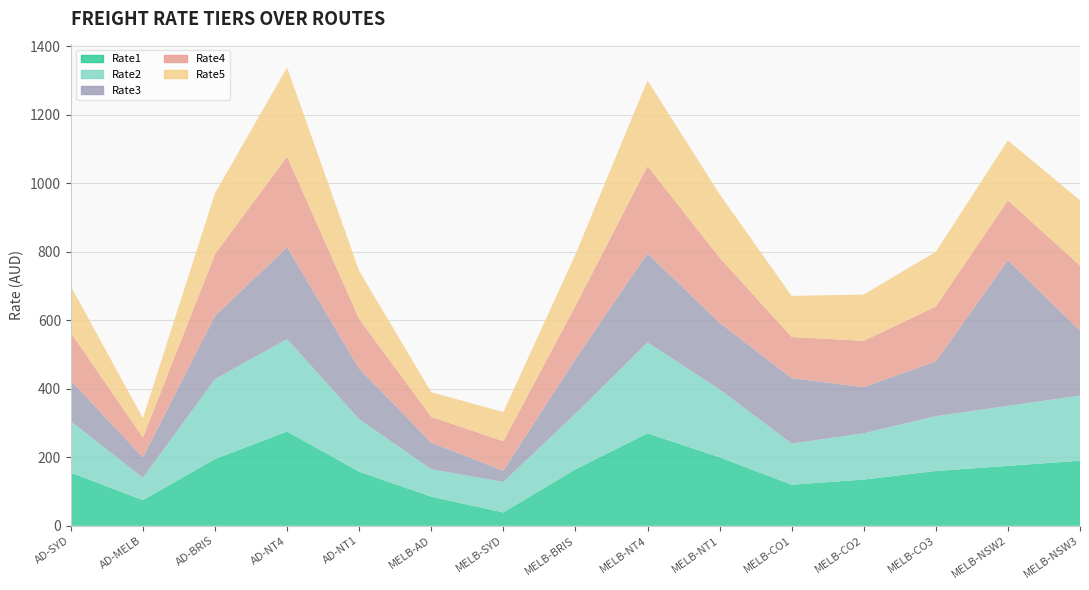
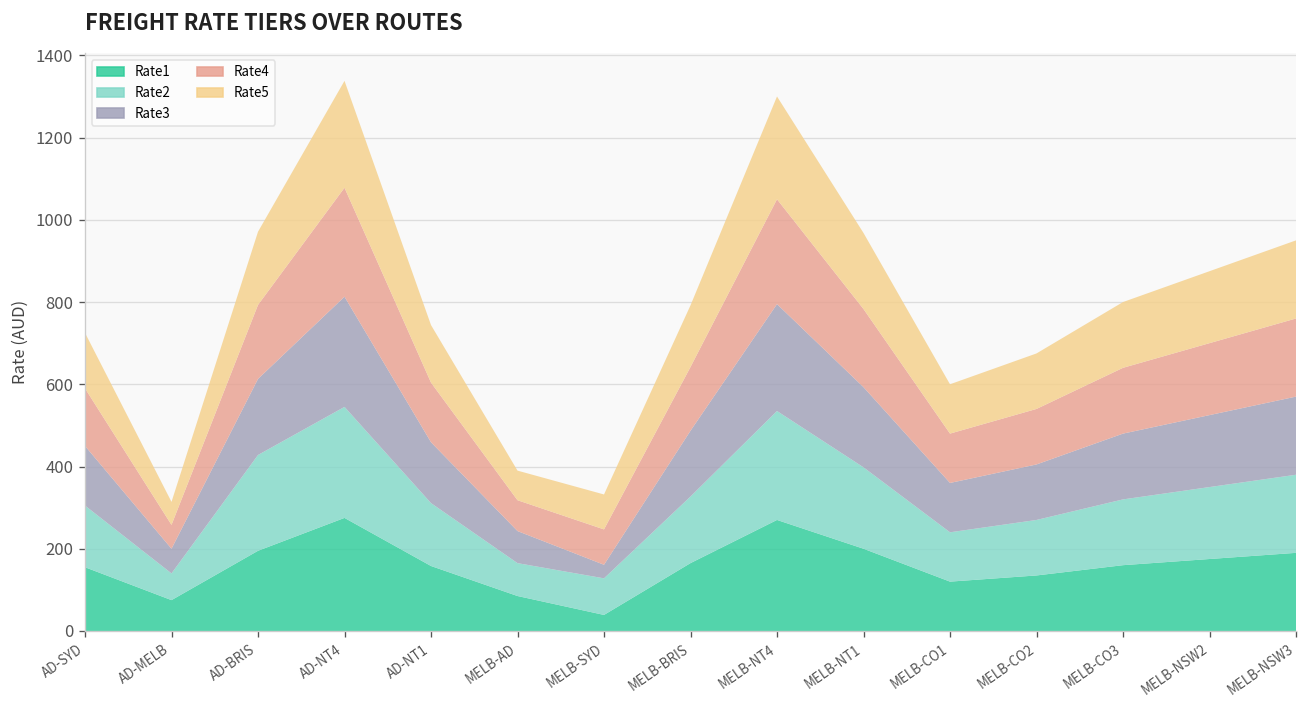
  {
    "Rate1": {
      "AD-SYD": 160,
      "AD-MELB": 80,
      "AD-BRIS": 200,
      "AD-NT4": 280,
      "AD-NT1": 160,
      "MELB-AD": 90,
      "MELB-SYD": 40,
      "MELB-BRIS": 170,
      "MELB-NT4": 270,
      "MELB-NT1": 200,
      "MELB-CO1": 120,
      "MELB-CO2": 140,
      "MELB-CO3": 160,
      "MELB-NSW2": 180,
      "MELB-NSW3": 190
    },
    "Rate2": {
      "AD-SYD": 150,
      "AD-MELB": 70,
      "AD-BRIS": 230,
      "AD-NT4": 270,
      "AD-NT1": 150,
      "MELB-AD": 80,
      "MELB-SYD": 90,
      "MELB-BRIS": 160,
      "MELB-NT4": 270,
      "MELB-NT1": 200,
      "MELB-CO1": 120,
      "MELB-CO2": 140,
      "MELB-CO3": 160,
      "MELB-NSW2": 180,
      "MELB-NSW3": 190
    },
    "Rate3": {
-     "AD-SYD": 120,
+     "AD-SYD": 150,
      "AD-MELB": 60,
      "AD-BRIS": 190,
      "AD-NT4": 270,
      "AD-NT1": 150,
      "MELB-AD": 80,
      "MELB-SYD": 30,
      "MELB-BRIS": 160,
      "MELB-NT4": 260,
      "MELB-NT1": 200,
-     "MELB-CO1": 190,
+     "MELB-CO1": 120,
      "MELB-CO2": 140,
      "MELB-CO3": 160,
-     "MELB-NSW2": 430,
+     "MELB-NSW2": 180,
      "MELB-NSW3": 190
    }
  }
